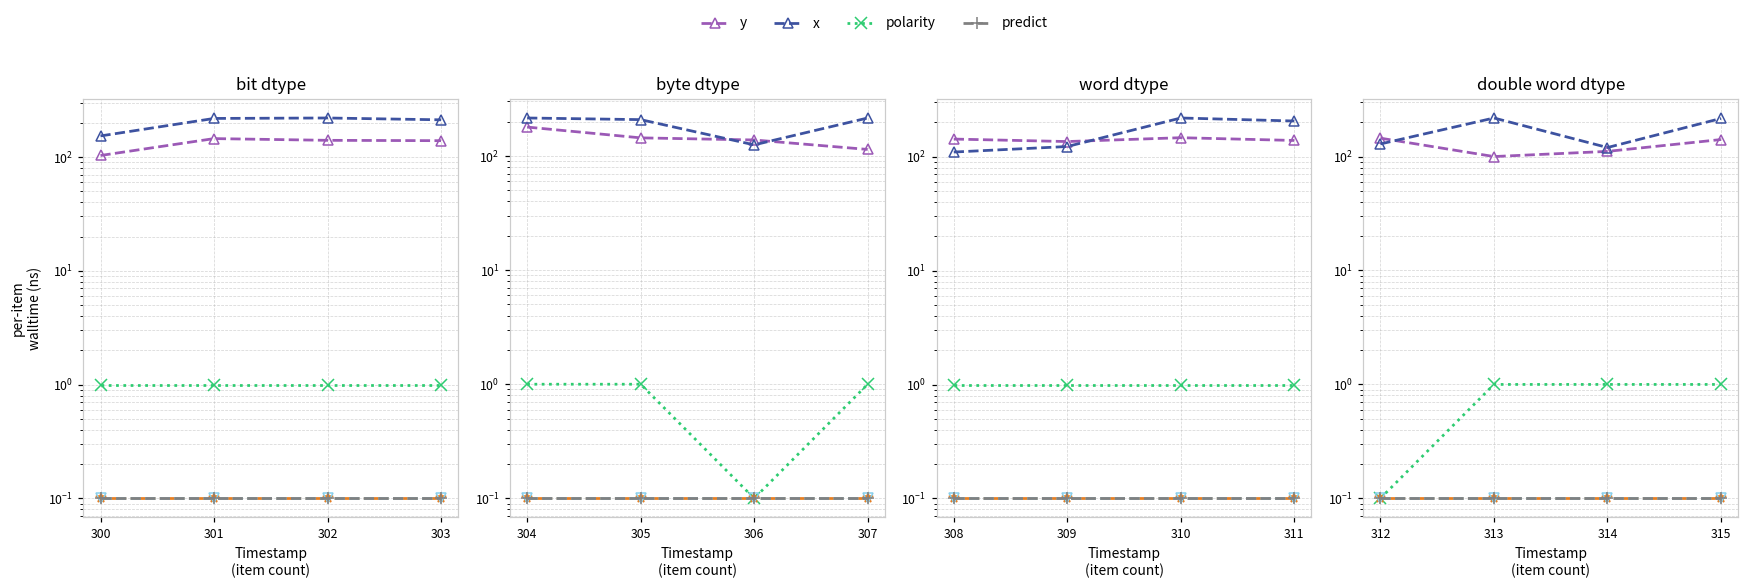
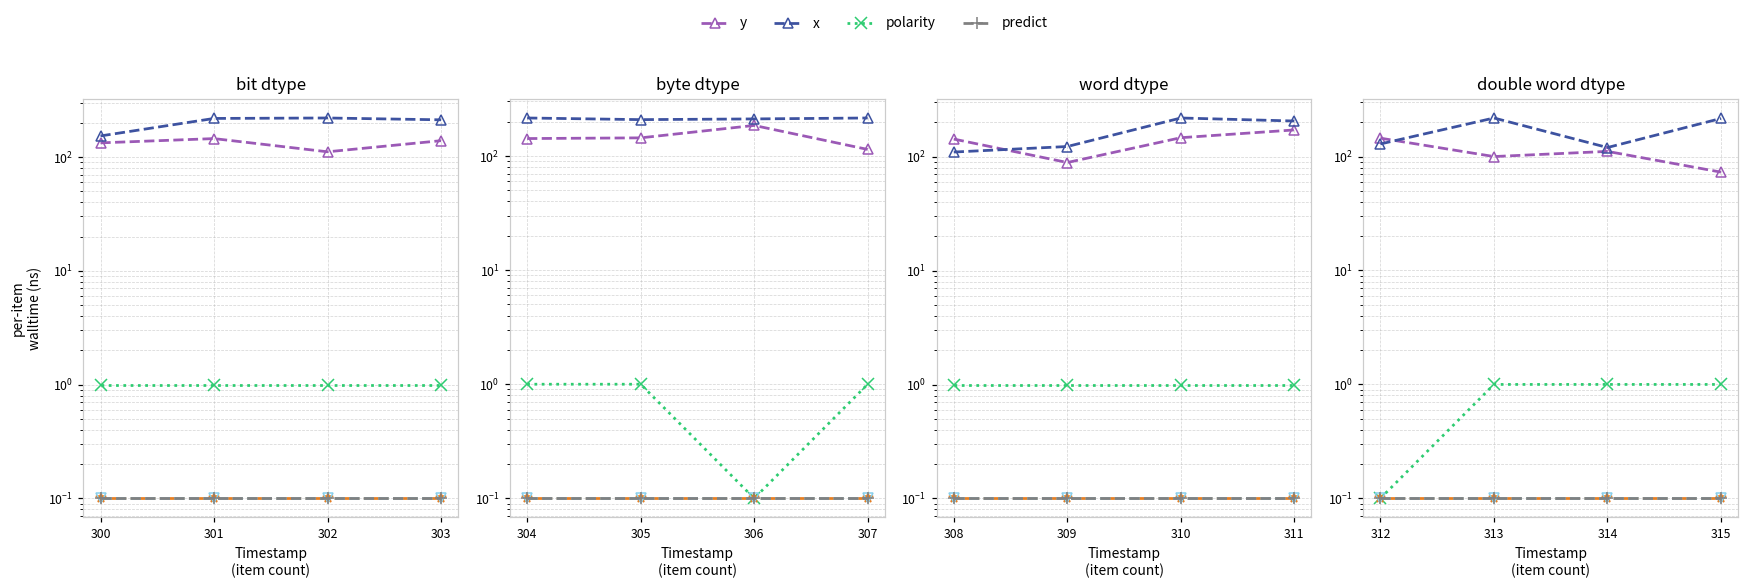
  {
    "bit dtype": {
      "y": {
-       "300": 100,
+       "300": 130,
        "301": 150,
-       "302": 140,
+       "302": 110,
        "303": 140
      },
      "x": {
        "300": 150,
        "301": 220,
        "302": 220,
        "303": 210
      },
      "polarity": {
        "300": 1,
        "301": 1,
        "302": 1,
        "303": 1
      },
      "predict": {
        "300": 0.10,
        "301": 0.10,
        "302": 0.10,
        "303": 0.10
      }
    },
    "byte dtype": {
      "y": {
-       "304": 180,
+       "304": 140,
        "305": 140,
-       "306": 140,
+       "306": 190,
        "307": 110
      },
      "x": {
        "304": 220,
        "305": 210,
-       "306": 130,
+       "306": 210,
        "307": 220
      },
      "polarity": {
        "304": 1,
        "305": 1,
        "307": 1
      },
      "predict": {
        "304": 0.10,
        "305": 0.10,
        "307": 0.10
      }
    },
    "word dtype": {
      "y": {
        "308": 140,
-       "309": 140,
+       "309": 90,
        "310": 150,
-       "311": 140
+       "311": 170
      },
      "x": {
        "308": 110,
        "309": 120,
        "310": 220,
        "311": 210
      },
      "polarity": {
        "308": 1,
        "309": 1,
        "310": 1,
        "311": 1
      },
      "predict": {
        "308": 0.10,
        "309": 0.10,
        "310": 0.10,
        "311": 0.10
      }
    },
    "double word dtype": {
      "y": {
        "312": 150,
        "313": 100,
        "314": 110,
-       "315": 140
+       "315": 70
      },
      "x": {
        "312": 130,
        "313": 220,
        "314": 120,
        "315": 220
      },
      "polarity": {
        "313": 1,
        "314": 1,
        "315": 1
      },
      "predict": {
        "313": 0.10,
        "314": 0.10,
        "315": 0.10
      }
    }
  }
